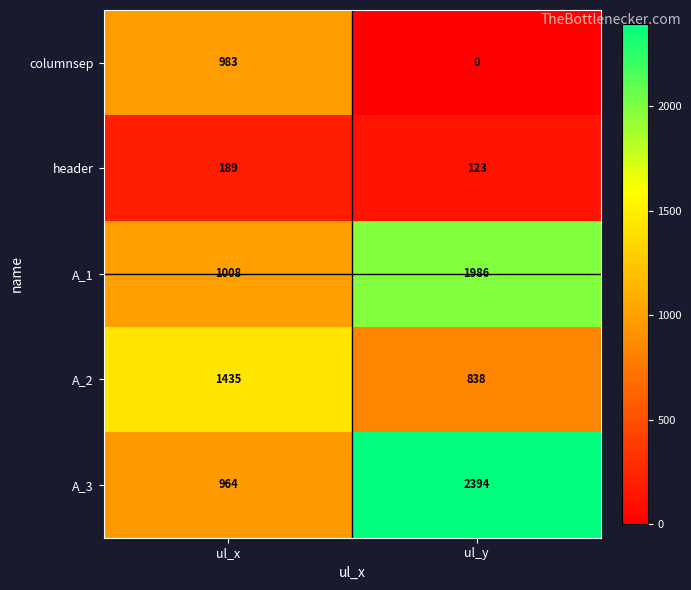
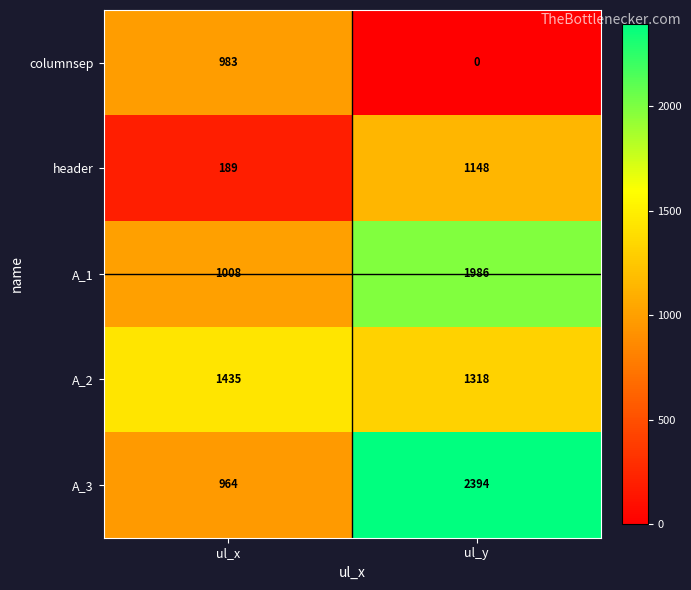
  {
    "columnsep": {
      "ul_x": 983,
      "ul_y": 0
    },
    "header": {
      "ul_x": 189,
-     "ul_y": 123
+     "ul_y": 1148
    },
    "A_1": {
      "ul_x": 1008,
      "ul_y": 1986
    },
    "A_2": {
      "ul_x": 1435,
-     "ul_y": 838
+     "ul_y": 1318
    },
    "A_3": {
      "ul_x": 964,
      "ul_y": 2394
    }
  }
